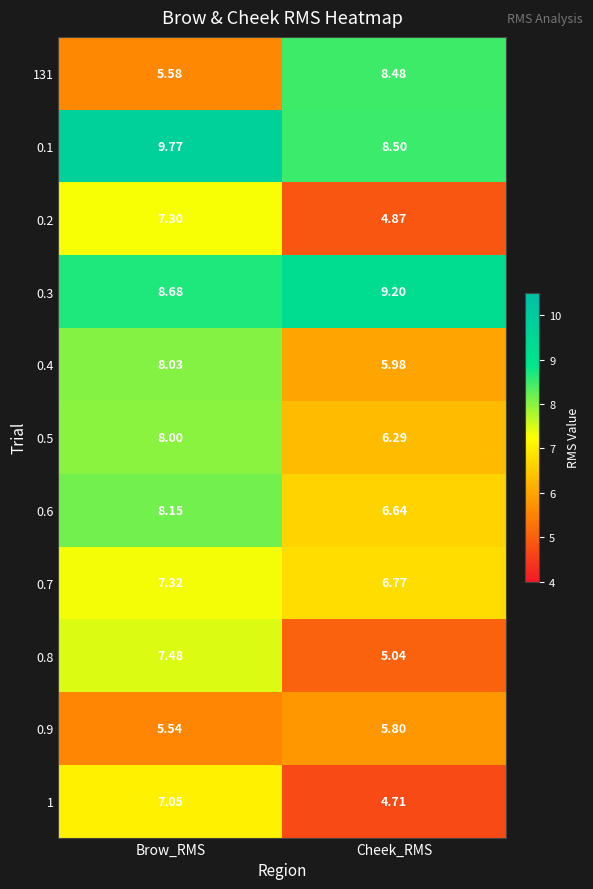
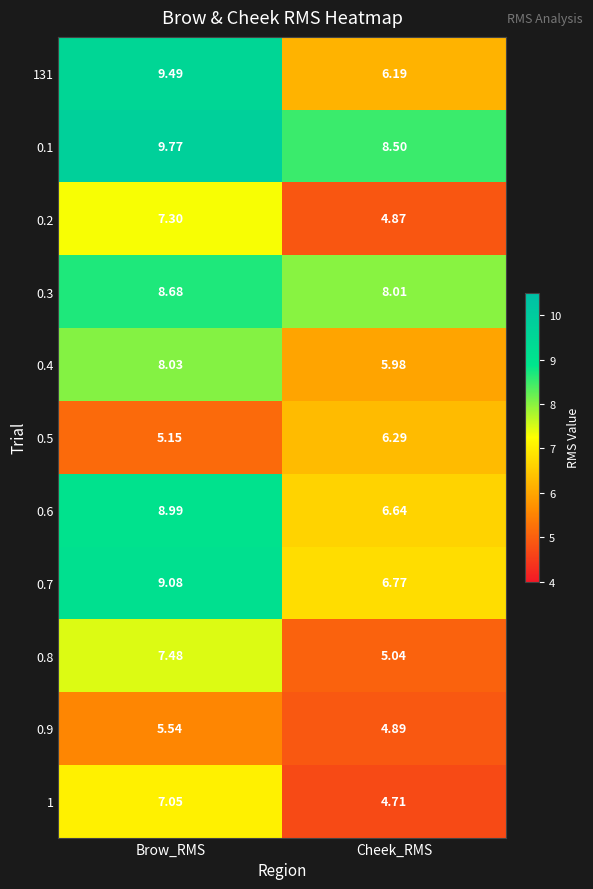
  {
    "131": {
-     "Brow_RMS": 5.58,
-     "Cheek_RMS": 8.48
+     "Brow_RMS": 9.49,
+     "Cheek_RMS": 6.19
    },
    "0.1": {
      "Brow_RMS": 9.77,
      "Cheek_RMS": 8.50
    },
    "0.2": {
      "Brow_RMS": 7.30,
      "Cheek_RMS": 4.87
    },
    "0.3": {
      "Brow_RMS": 8.68,
-     "Cheek_RMS": 9.20
+     "Cheek_RMS": 8.01
    },
    "0.4": {
      "Brow_RMS": 8.03,
      "Cheek_RMS": 5.98
    },
    "0.5": {
-     "Brow_RMS": 8.00,
+     "Brow_RMS": 5.15,
      "Cheek_RMS": 6.29
    },
    "0.6": {
-     "Brow_RMS": 8.15,
+     "Brow_RMS": 8.99,
      "Cheek_RMS": 6.64
    },
    "0.7": {
-     "Brow_RMS": 7.32,
+     "Brow_RMS": 9.08,
      "Cheek_RMS": 6.77
    },
    "0.8": {
      "Brow_RMS": 7.48,
      "Cheek_RMS": 5.04
    },
    "0.9": {
      "Brow_RMS": 5.54,
-     "Cheek_RMS": 5.80
+     "Cheek_RMS": 4.89
    },
    "1": {
      "Brow_RMS": 7.05,
      "Cheek_RMS": 4.71
    }
  }
